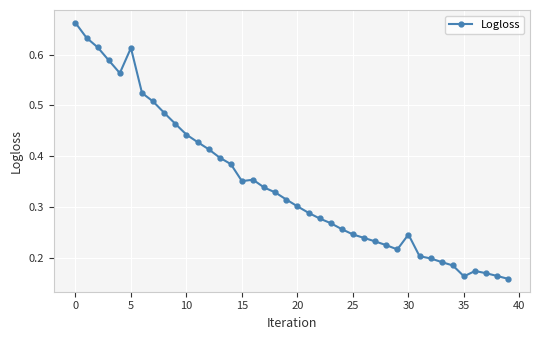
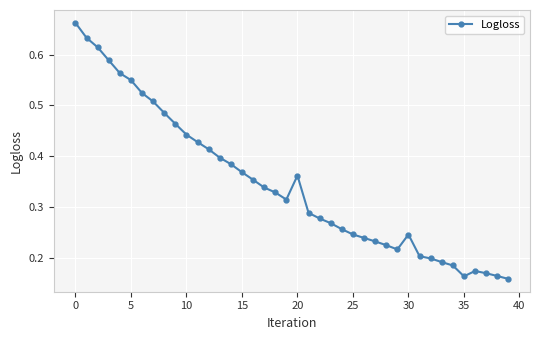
  {
    "0": 0.66,
-   "5": 0.61,
+   "5": 0.55,
    "10": 0.44,
-   "15": 0.35,
-   "20": 0.30,
+   "15": 0.37,
+   "20": 0.36,
    "25": 0.25,
    "30": 0.25,
    "35": 0.16
  }
